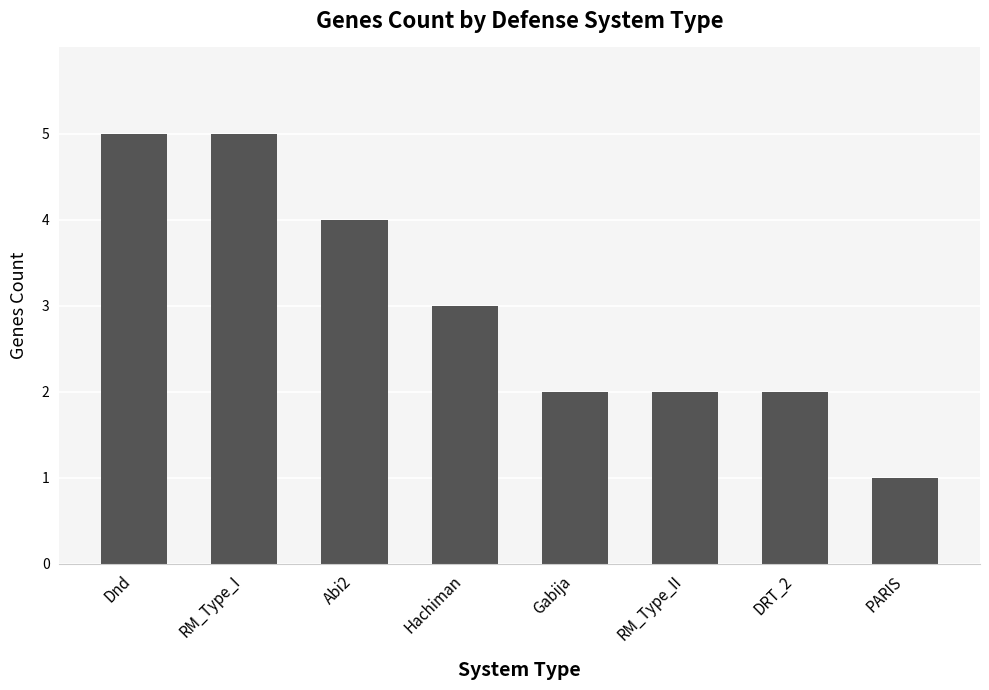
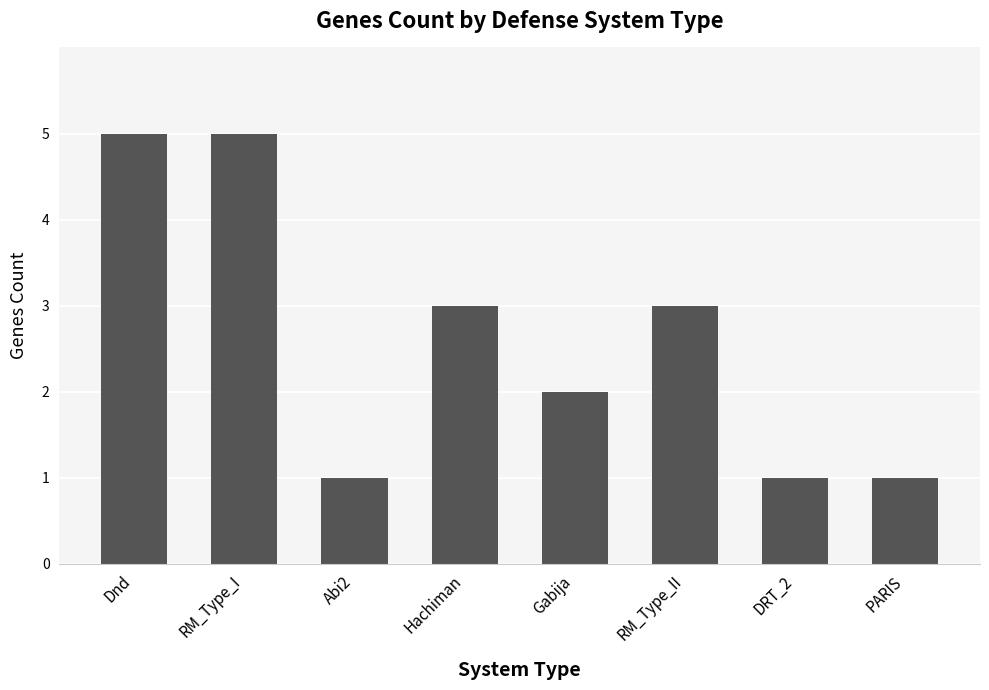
  {
    "Dnd": 5,
    "RM_Type_I": 5,
-   "Abi2": 4,
+   "Abi2": 1,
    "Hachiman": 3,
    "Gabija": 2,
-   "RM_Type_II": 2,
-   "DRT_2": 2,
+   "RM_Type_II": 3,
+   "DRT_2": 1,
    "PARIS": 1
  }
